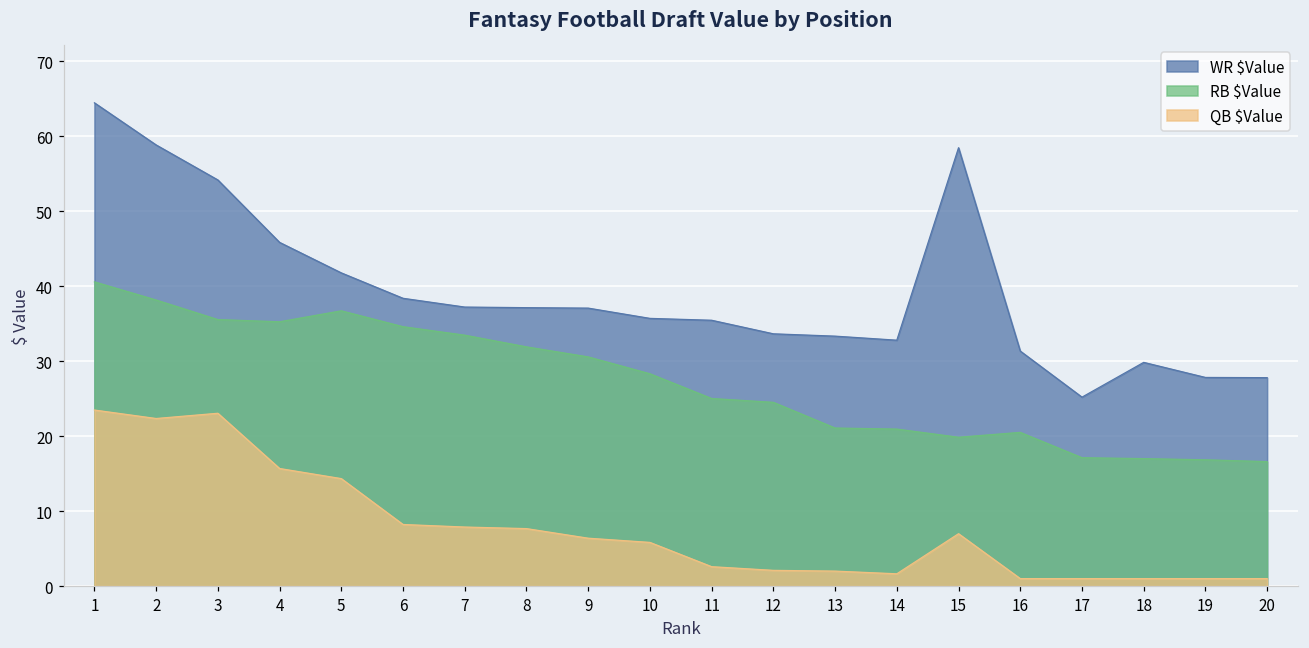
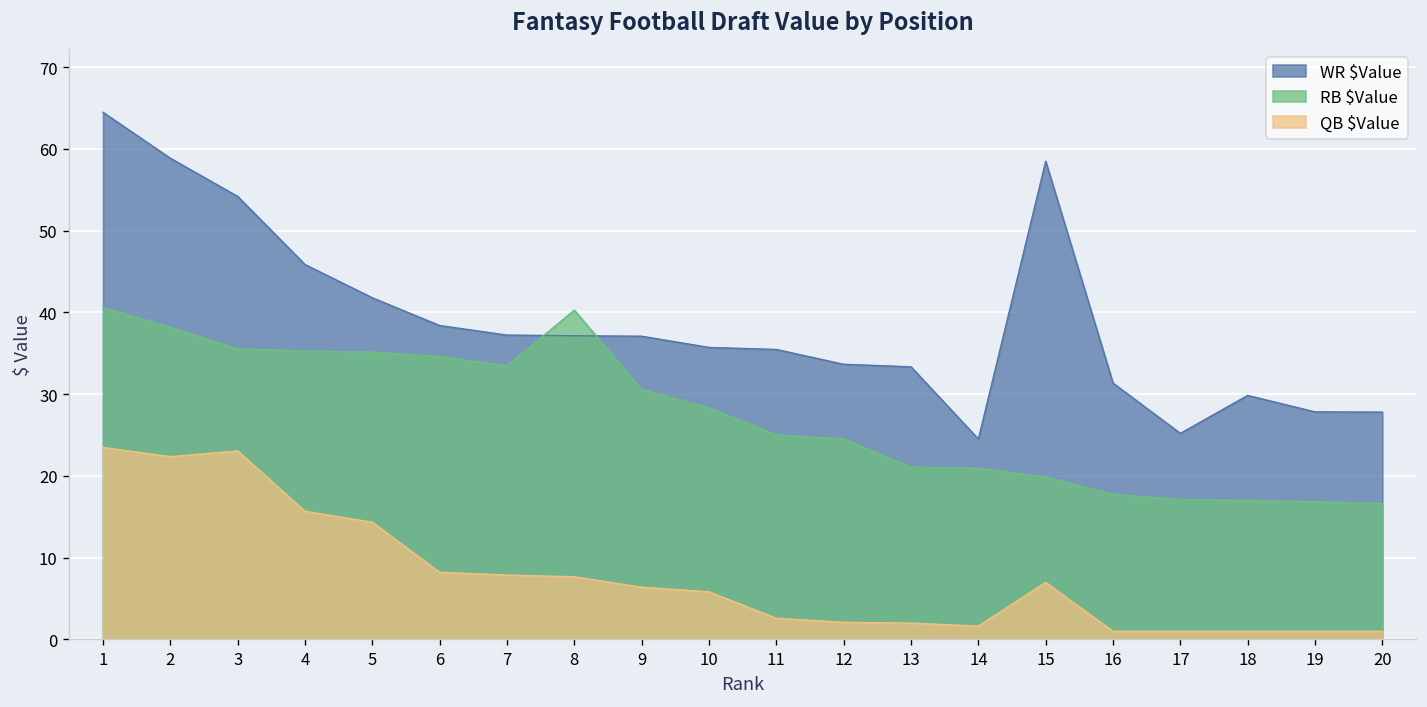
  {
    "WR $Value": {
      "1": 64,
      "2": 59,
      "3": 54,
      "4": 46,
      "5": 42,
      "6": 38,
      "7": 37,
      "8": 37,
      "9": 37,
      "10": 36,
      "11": 35,
      "12": 34,
      "13": 33,
-     "14": 33,
+     "14": 25,
      "15": 58,
      "16": 31,
      "17": 25,
      "18": 30,
      "19": 28,
      "20": 28
    },
    "RB $Value": {
      "1": 41,
      "2": 38,
      "3": 36,
      "4": 35,
-     "5": 37,
+     "5": 35,
      "6": 35,
      "7": 33,
-     "8": 32,
+     "8": 40,
      "9": 31,
      "10": 28,
      "11": 25,
      "12": 25,
      "13": 21,
      "14": 21,
      "15": 20,
-     "16": 21,
+     "16": 18,
      "17": 17,
      "18": 17,
      "19": 17,
      "20": 17
    },
    "QB $Value": {
      "1": 23,
      "2": 22,
      "3": 23,
      "4": 16,
      "5": 14,
      "6": 8,
      "7": 8,
      "8": 8,
      "9": 6,
      "10": 6,
      "11": 3,
      "12": 2,
      "13": 2,
      "14": 2,
      "15": 7,
      "16": 1,
      "17": 1,
      "18": 1,
      "19": 1,
      "20": 1
    }
  }
